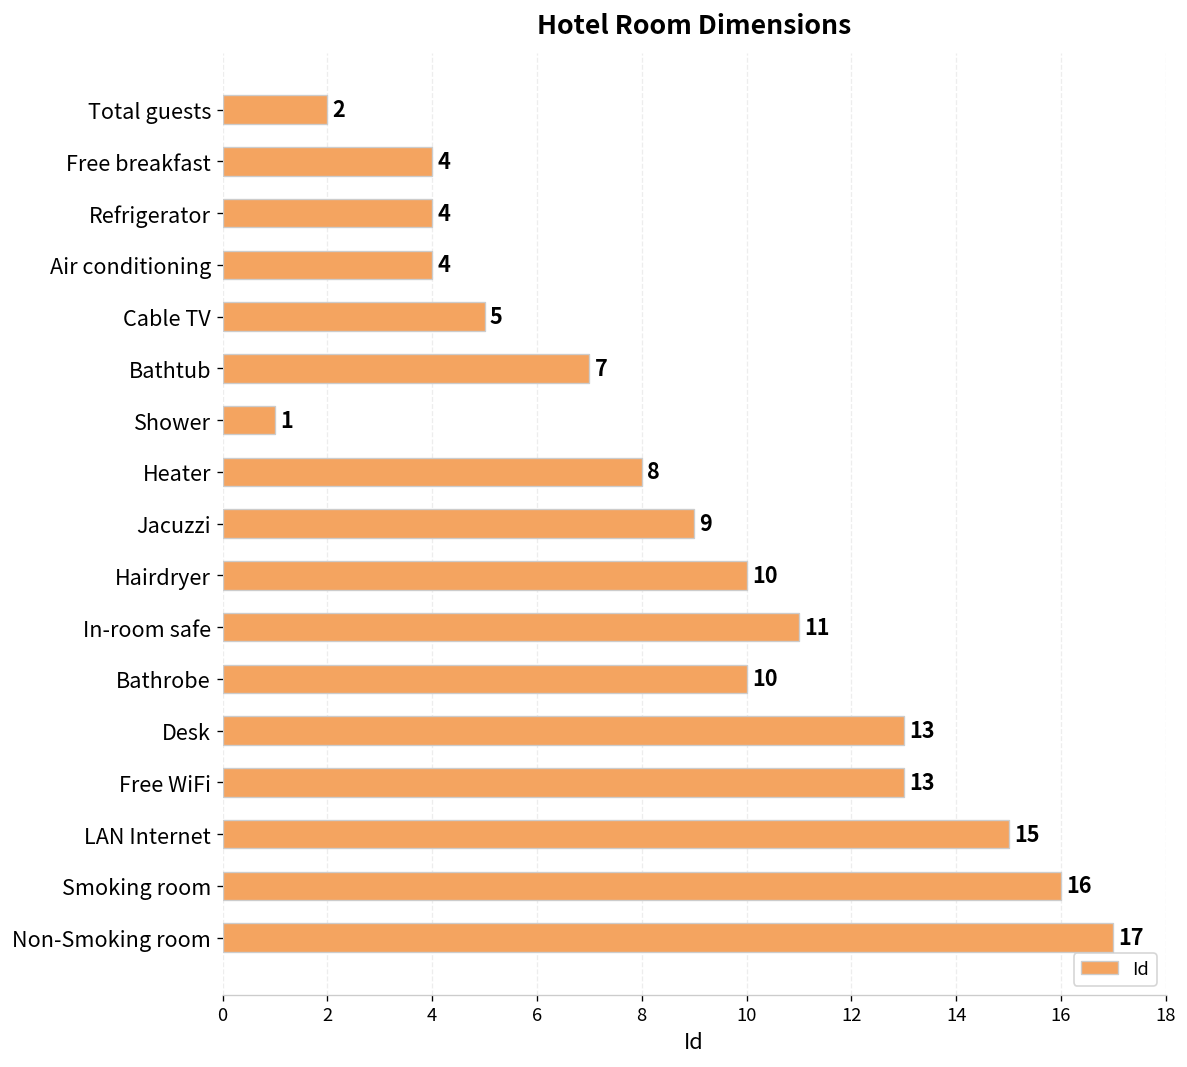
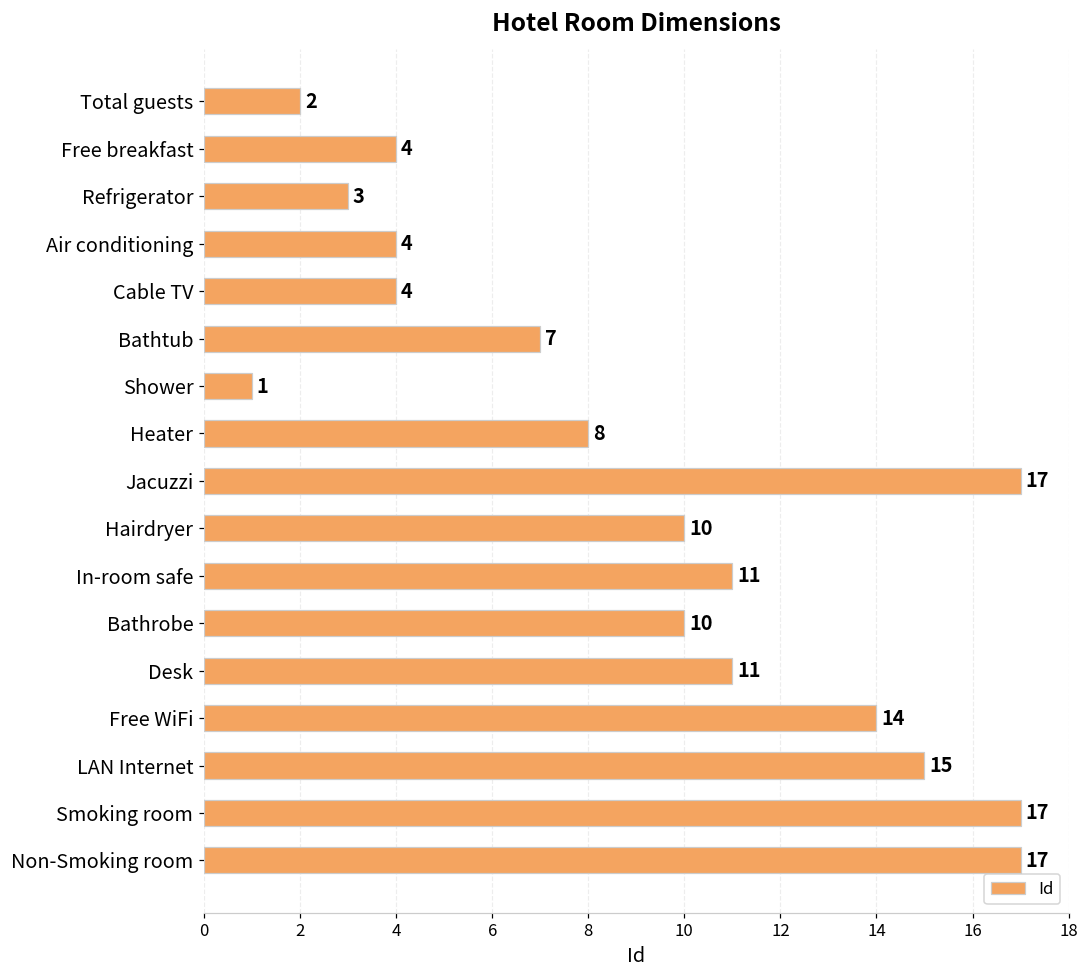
  {
    "Total guests": 2,
    "Free breakfast": 4,
-   "Refrigerator": 4,
+   "Refrigerator": 3,
    "Air conditioning": 4,
-   "Cable TV": 5,
+   "Cable TV": 4,
    "Bathtub": 7,
    "Shower": 1,
    "Heater": 8,
-   "Jacuzzi": 9,
+   "Jacuzzi": 17,
    "Hairdryer": 10,
    "In-room safe": 11,
    "Bathrobe": 10,
-   "Desk": 13,
-   "Free WiFi": 13,
+   "Desk": 11,
+   "Free WiFi": 14,
    "LAN Internet": 15,
-   "Smoking room": 16,
+   "Smoking room": 17,
    "Non-Smoking room": 17
  }
